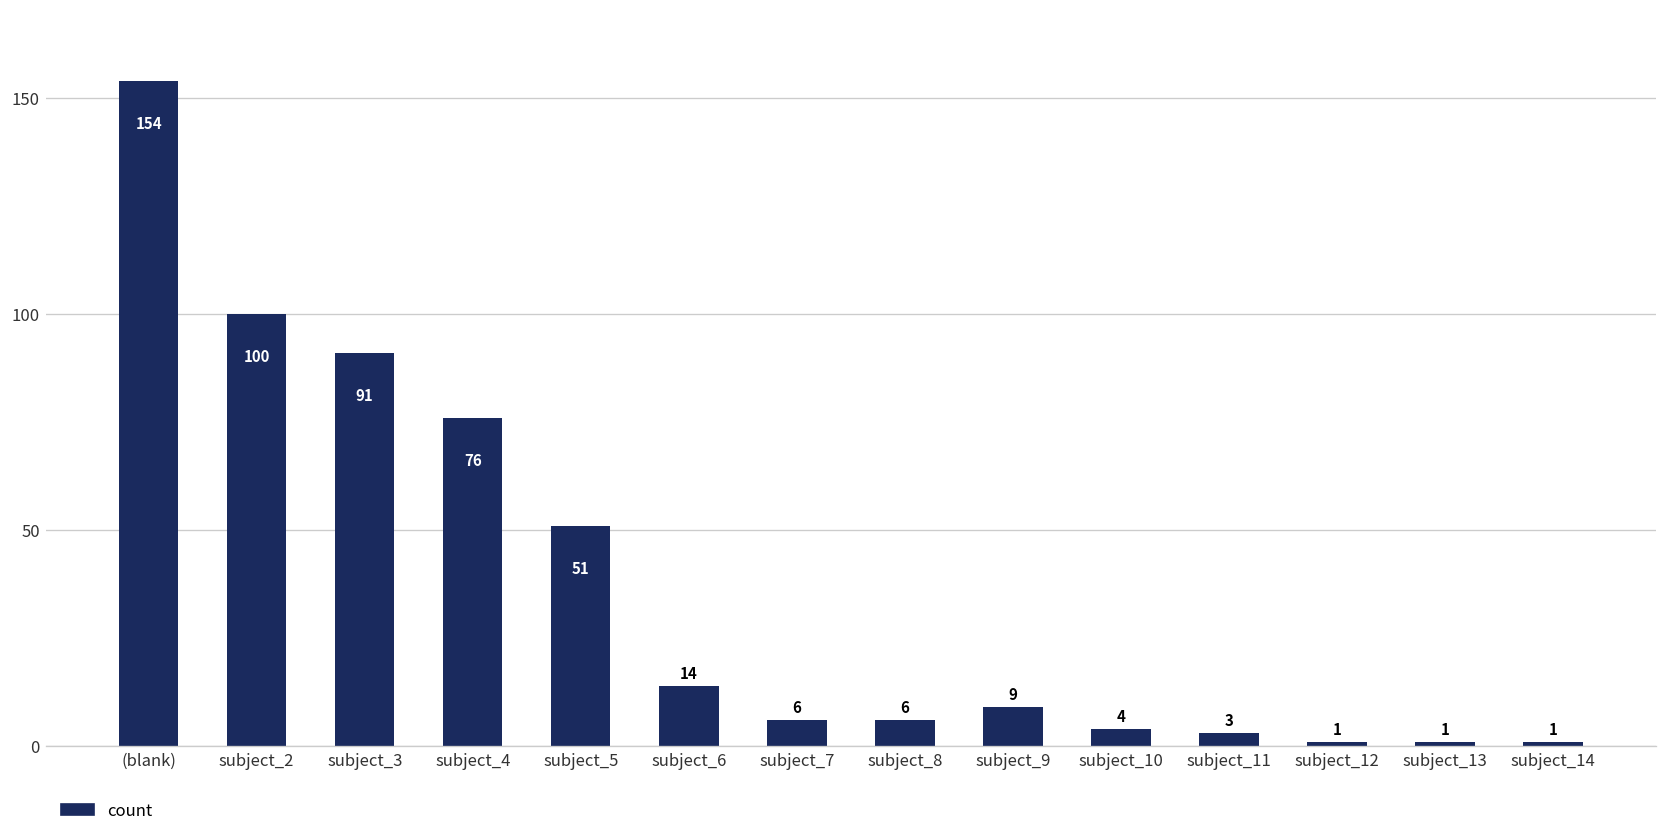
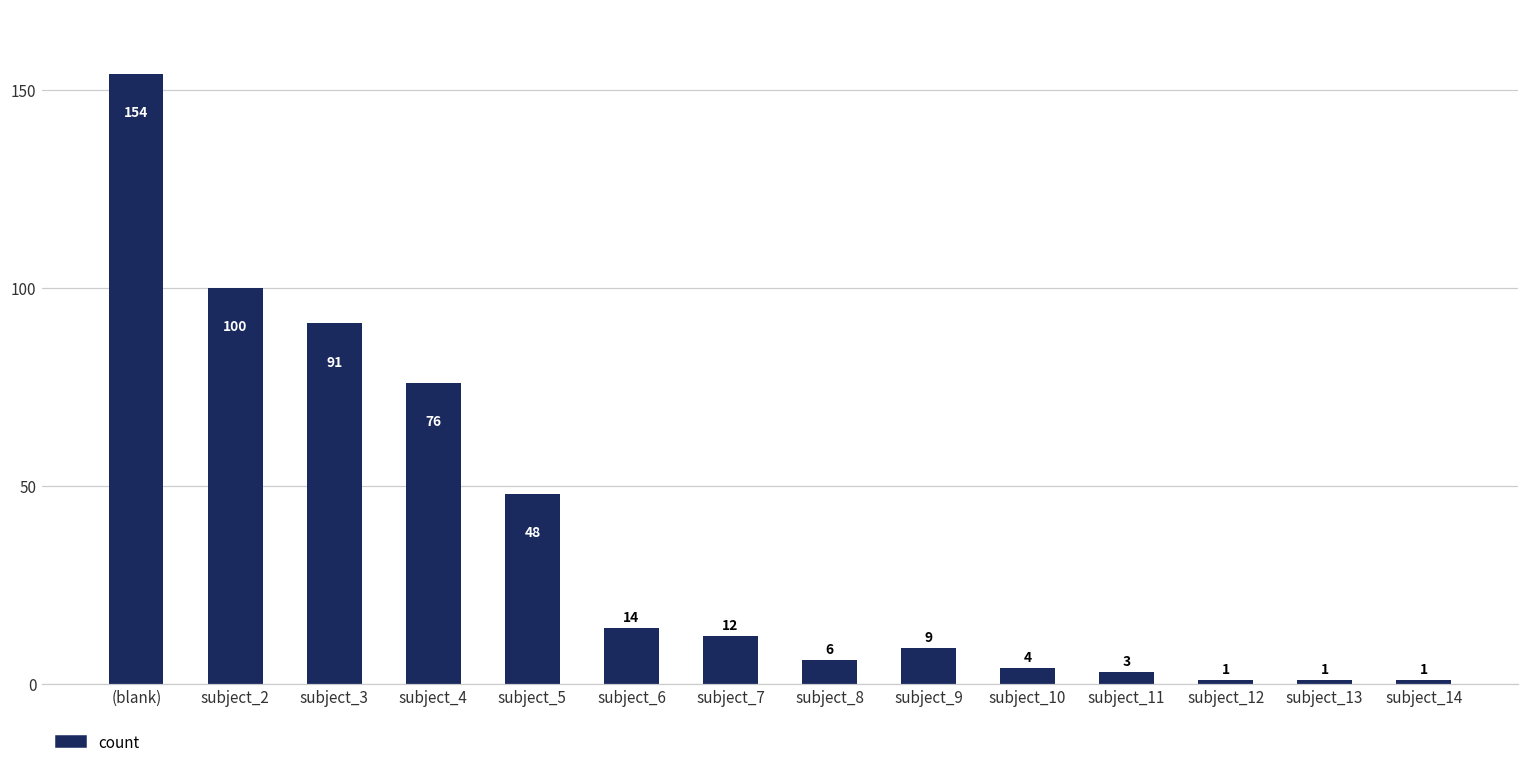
  {
    "(blank)": 154,
    "subject_2": 100,
    "subject_3": 91,
    "subject_4": 76,
-   "subject_5": 51,
+   "subject_5": 48,
    "subject_6": 14,
-   "subject_7": 6,
+   "subject_7": 12,
    "subject_8": 6,
    "subject_9": 9,
    "subject_10": 4,
    "subject_11": 3,
    "subject_12": 1,
    "subject_13": 1,
    "subject_14": 1
  }
